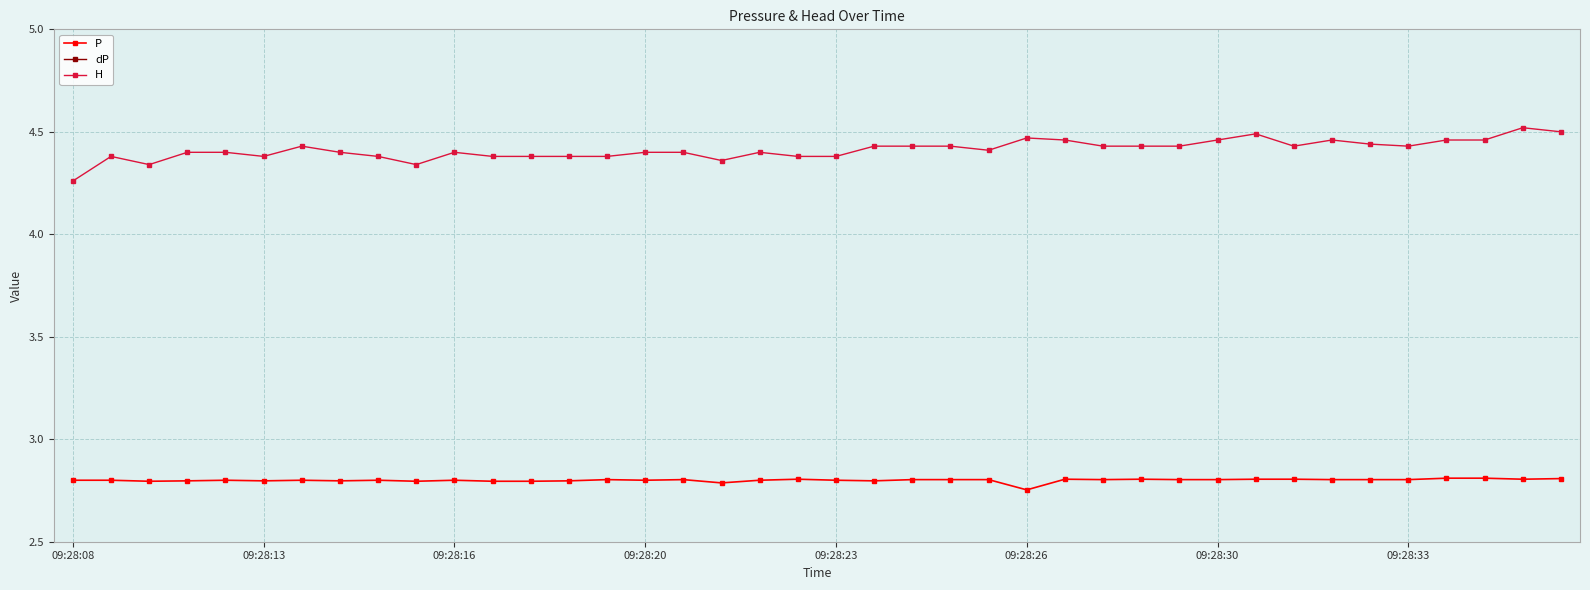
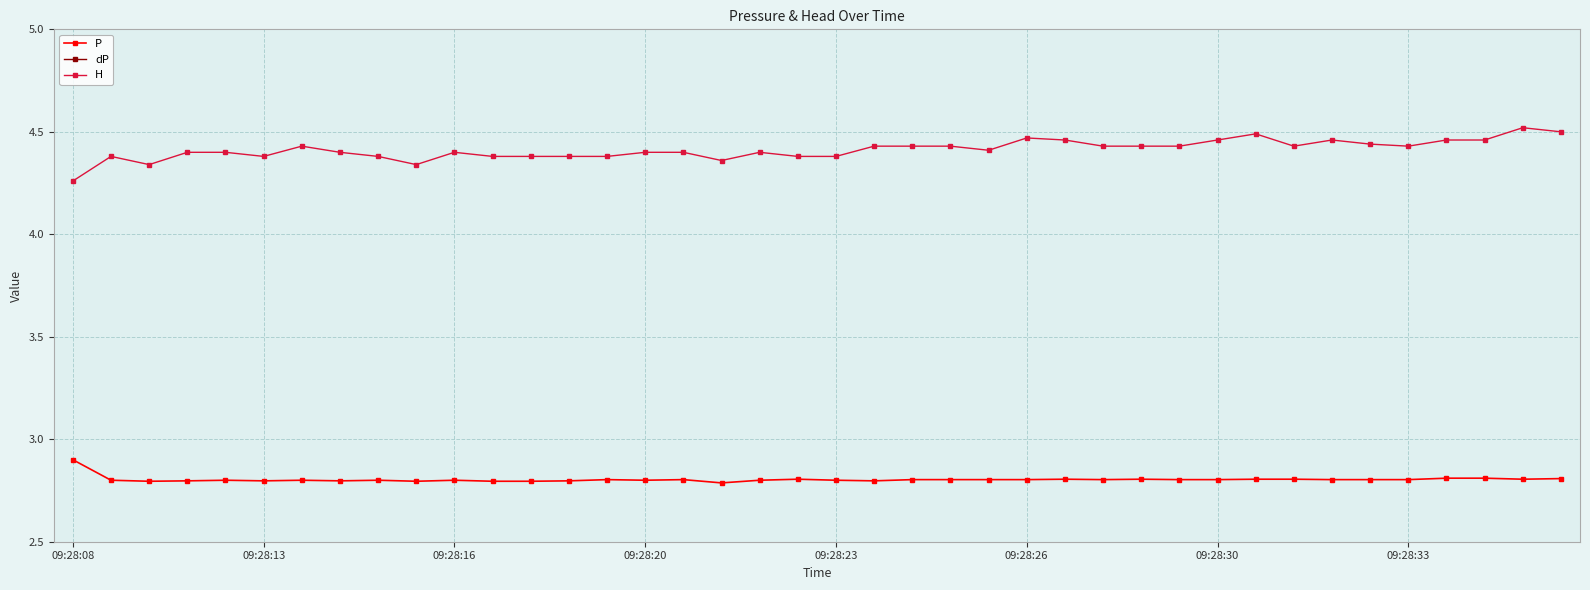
  {
    "P": {
-     "09:28:08": 2.8,
-     "09:28:26": 2.75
+     "09:28:08": 2.9,
+     "09:28:26": 2.80
    },
    "H": {
      "09:28:08": 4.26,
      "09:28:26": 4.47
    }
  }
